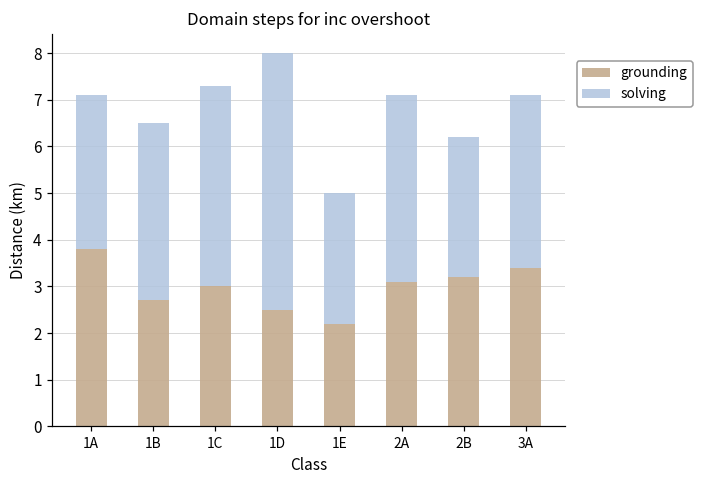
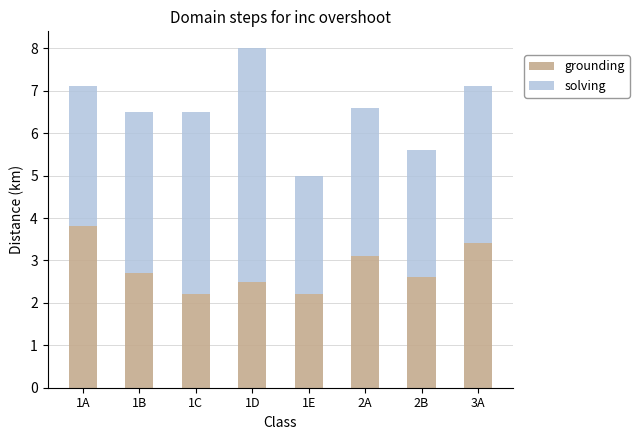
  {
    "grounding": {
      "1A": 3.8,
      "1B": 2.7,
-     "1C": 3.0,
+     "1C": 2.2,
      "1D": 2.5,
      "1E": 2.2,
      "2A": 3.1,
-     "2B": 3.2,
+     "2B": 2.6,
      "3A": 3.4
    },
    "solving": {
      "1A": 3.3,
      "1B": 3.8,
      "1C": 4.3,
      "1D": 5.5,
      "1E": 2.8,
-     "2A": 4.0,
+     "2A": 3.5,
      "2B": 3.0,
      "3A": 3.7
    }
  }
